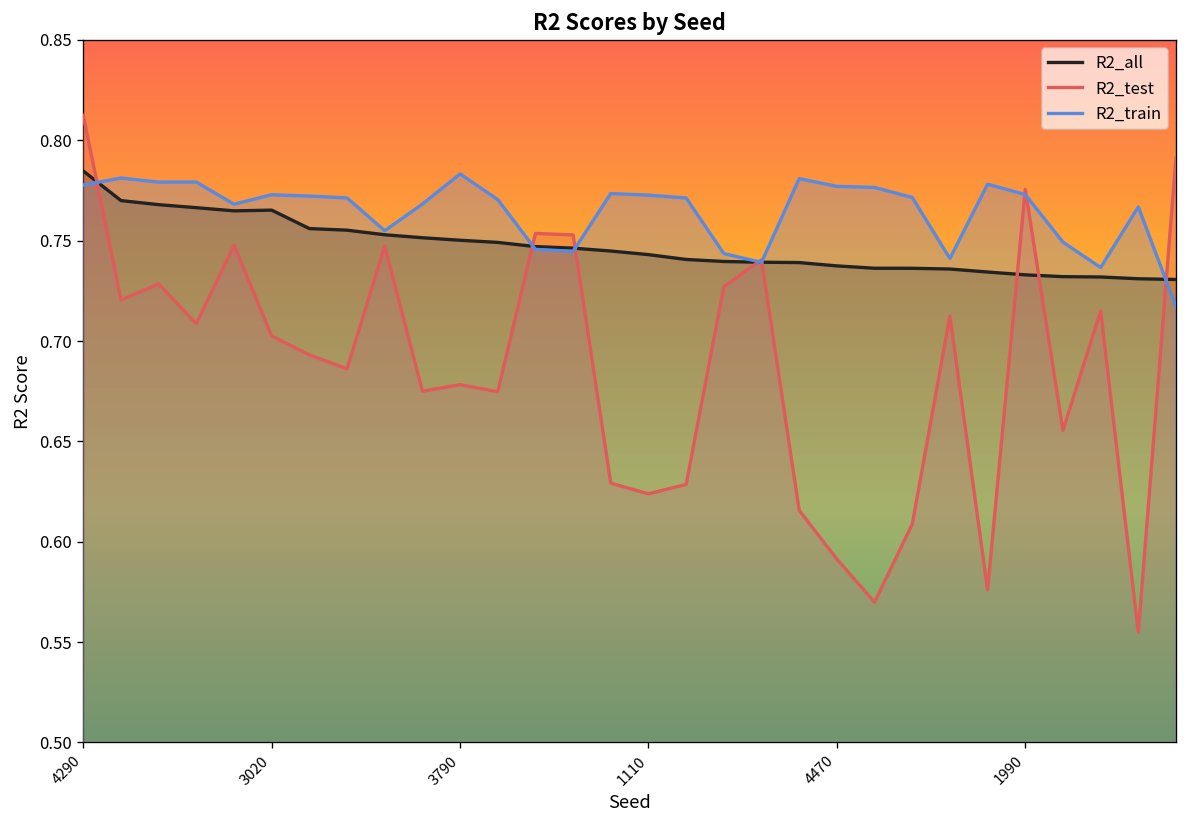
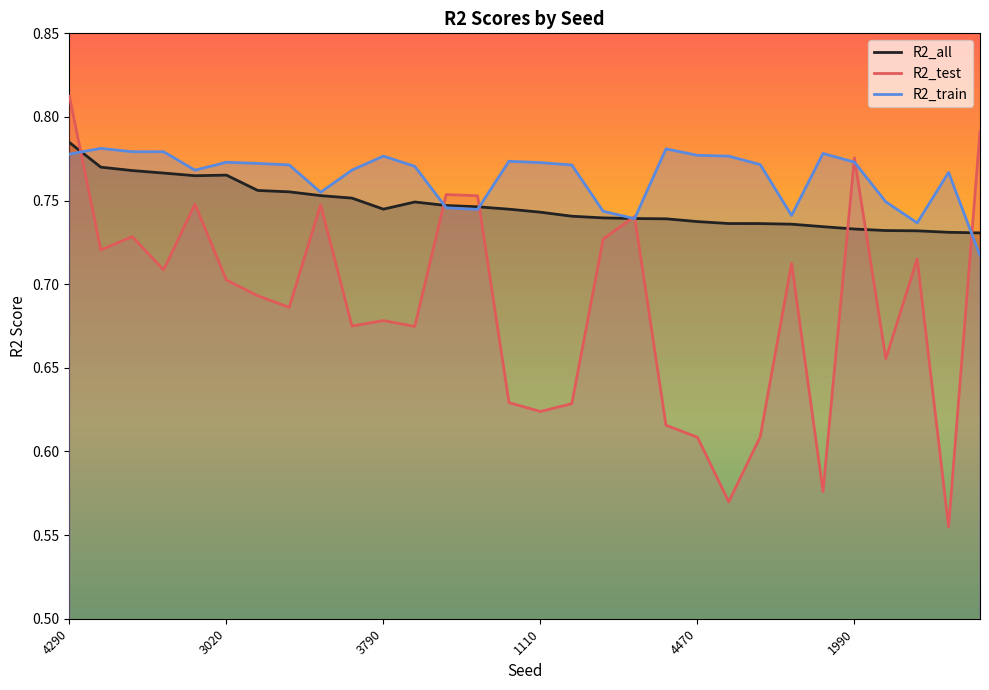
  {
    "R2_all": {
      "4290": 0.785,
      "3020": 0.765,
-     "3790": 0.750,
+     "3790": 0.745,
      "1110": 0.743,
      "4470": 0.737,
      "1990": 0.733
    },
    "R2_test": {
      "4290": 0.812,
      "3020": 0.703,
      "3790": 0.678,
      "1110": 0.624,
-     "4470": 0.591,
+     "4470": 0.609,
      "1990": 0.776
    },
    "R2_train": {
      "4290": 0.778,
      "3020": 0.773,
-     "3790": 0.783,
+     "3790": 0.777,
      "1110": 0.773,
      "4470": 0.777,
      "1990": 0.773
    }
  }
